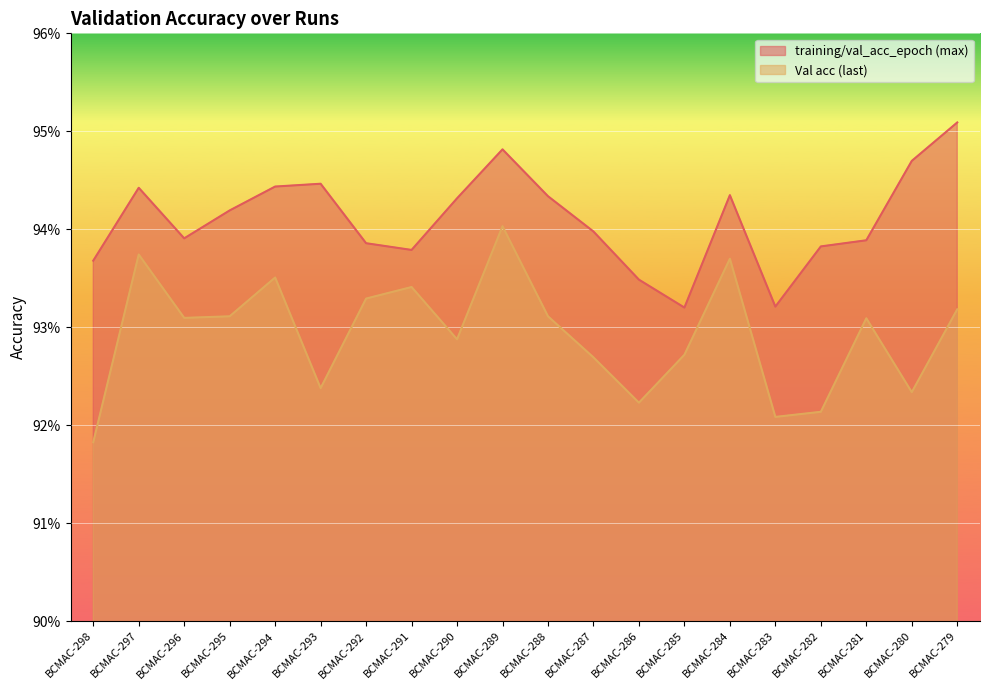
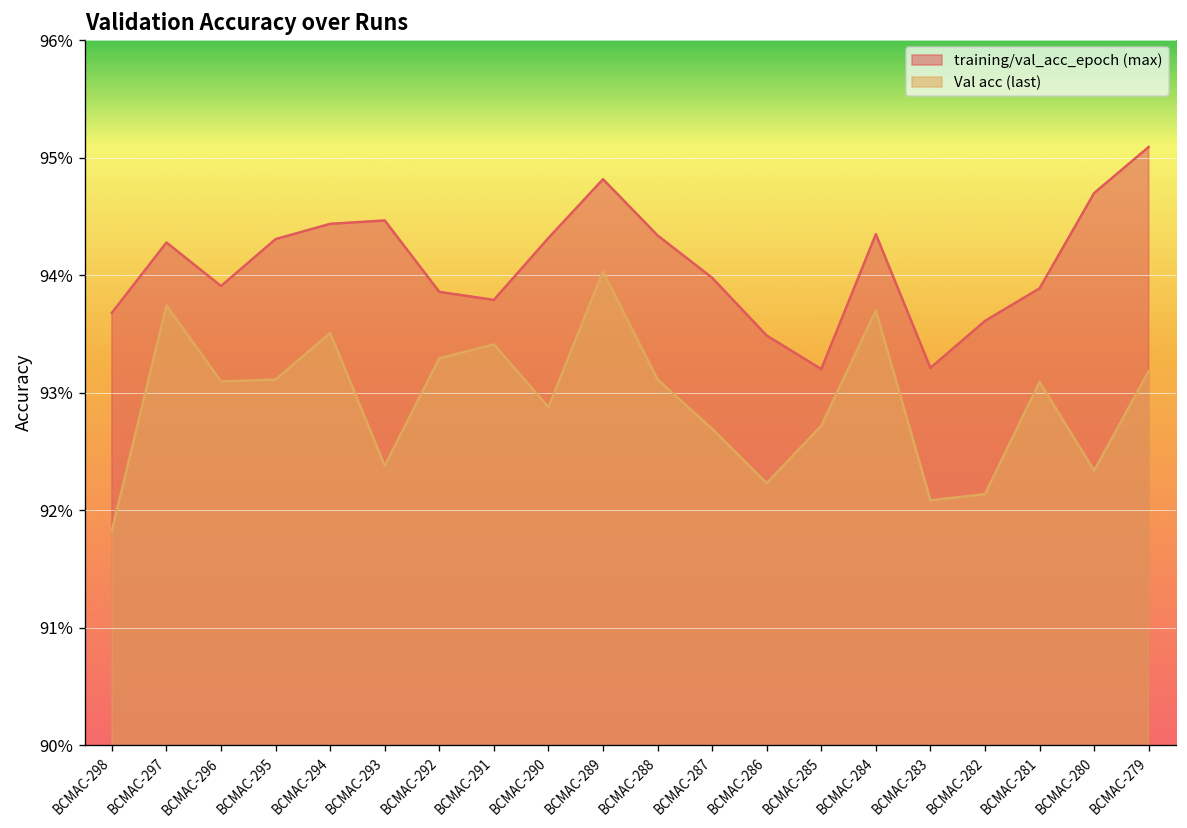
  {
    "training/val_acc_epoch (max)": {
      "BCMAC-298": "93.7%",
-     "BCMAC-297": "94.4%",
+     "BCMAC-297": "94.3%",
      "BCMAC-296": "93.9%",
-     "BCMAC-295": "94.2%",
+     "BCMAC-295": "94.3%",
      "BCMAC-294": "94.4%",
      "BCMAC-293": "94.5%",
      "BCMAC-292": "93.9%",
      "BCMAC-291": "93.8%",
      "BCMAC-290": "94.3%",
      "BCMAC-289": "94.8%",
      "BCMAC-288": "94.3%",
      "BCMAC-287": "94.0%",
      "BCMAC-286": "93.5%",
      "BCMAC-285": "93.2%",
      "BCMAC-284": "94.3%",
      "BCMAC-283": "93.2%",
-     "BCMAC-282": "93.8%",
+     "BCMAC-282": "93.6%",
      "BCMAC-281": "93.9%",
      "BCMAC-280": "94.7%",
      "BCMAC-279": "95.1%"
    },
    "Val acc (last)": {
      "BCMAC-298": "91.8%",
      "BCMAC-297": "93.7%",
      "BCMAC-296": "93.1%",
      "BCMAC-295": "93.1%",
      "BCMAC-294": "93.5%",
      "BCMAC-293": "92.4%",
      "BCMAC-292": "93.3%",
      "BCMAC-291": "93.4%",
      "BCMAC-290": "92.9%",
      "BCMAC-289": "94.0%",
      "BCMAC-288": "93.1%",
      "BCMAC-287": "92.7%",
      "BCMAC-286": "92.2%",
      "BCMAC-285": "92.7%",
      "BCMAC-284": "93.7%",
      "BCMAC-283": "92.1%",
      "BCMAC-282": "92.1%",
      "BCMAC-281": "93.1%",
      "BCMAC-280": "92.3%",
      "BCMAC-279": "93.2%"
    }
  }
